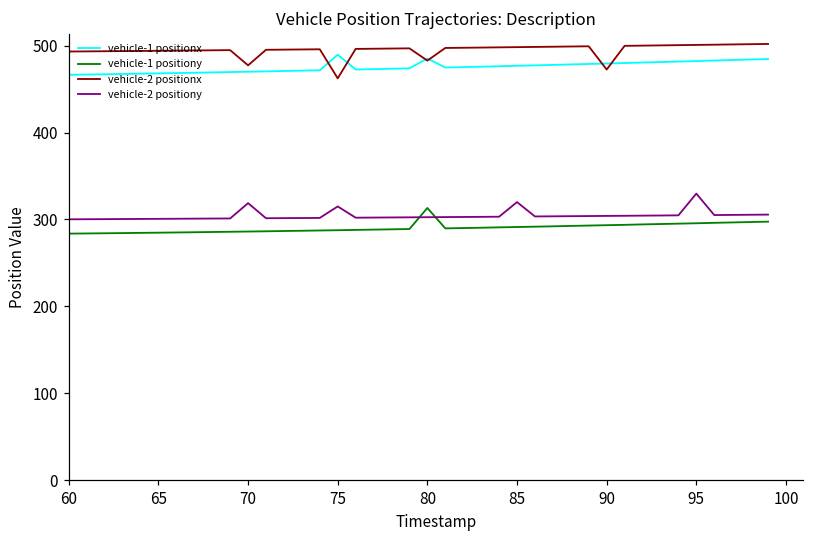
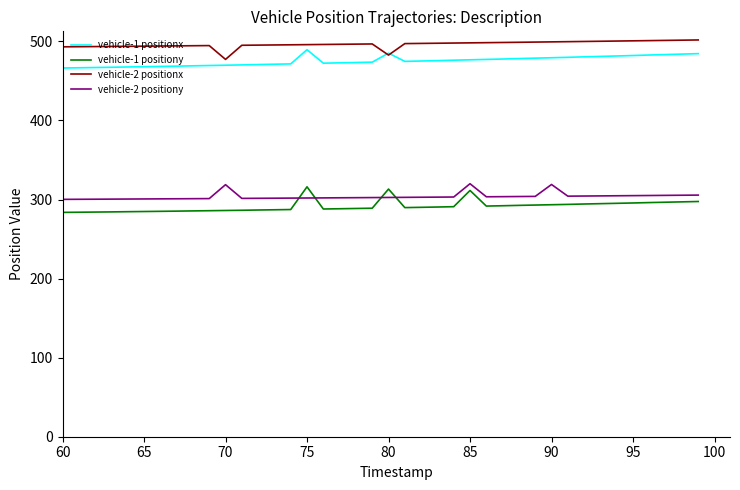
  {
    "vehicle-1 positionx": {
      "60": 470,
      "65": 470,
      "70": 470,
      "75": 490,
      "85": 480,
      "90": 480,
      "95": 480
    },
    "vehicle-1 positiony": {
      "60": 280,
      "65": 280,
      "70": 290,
-     "75": 290,
+     "75": 320,
      "80": 310,
-     "85": 290,
+     "85": 310,
      "90": 290,
      "95": 300
    },
    "vehicle-2 positionx": {
      "60": 490,
      "65": 490,
      "70": 480,
-     "75": 460,
+     "75": 500,
      "85": 500,
-     "90": 470,
+     "90": 500,
      "95": 500
    },
    "vehicle-2 positiony": {
      "60": 300,
      "65": 300,
      "70": 320,
-     "75": 320,
+     "75": 300,
      "80": 300,
      "85": 320,
-     "90": 300,
-     "95": 330
+     "90": 320,
+     "95": 300
    }
  }
